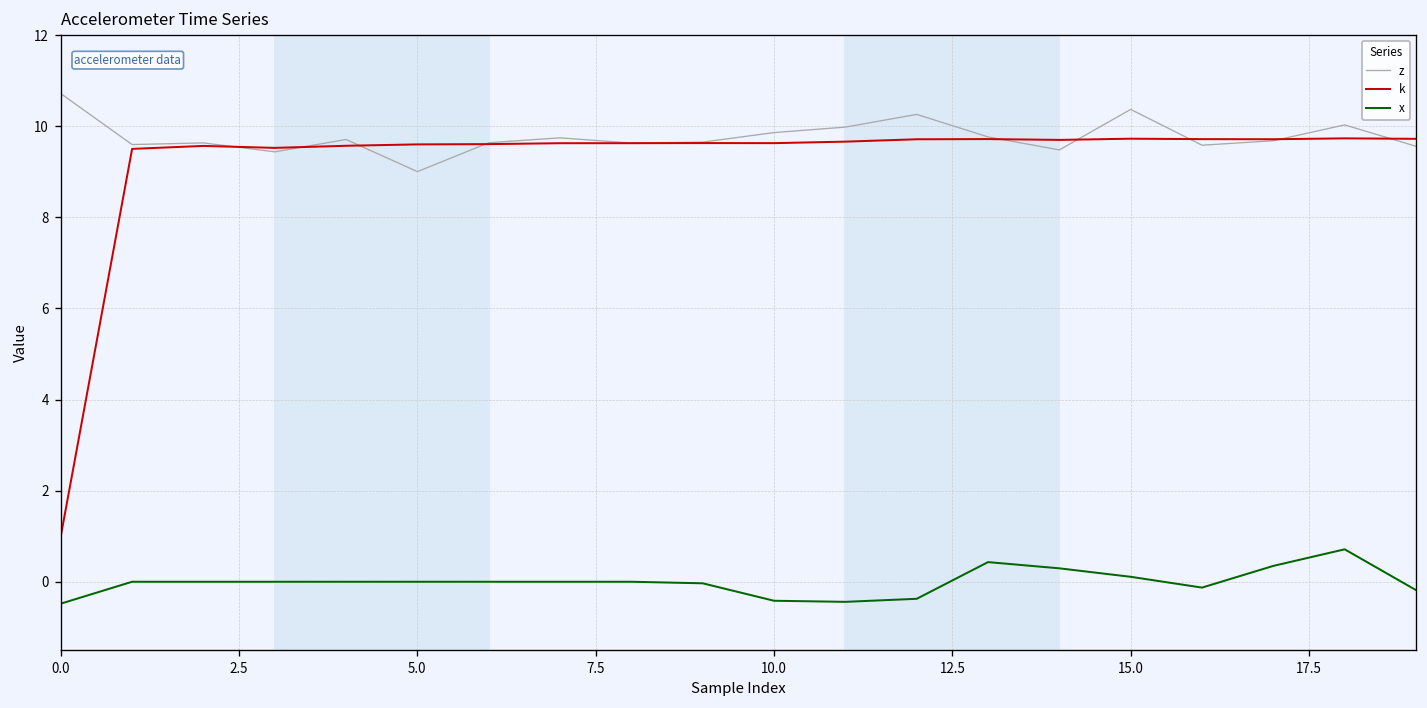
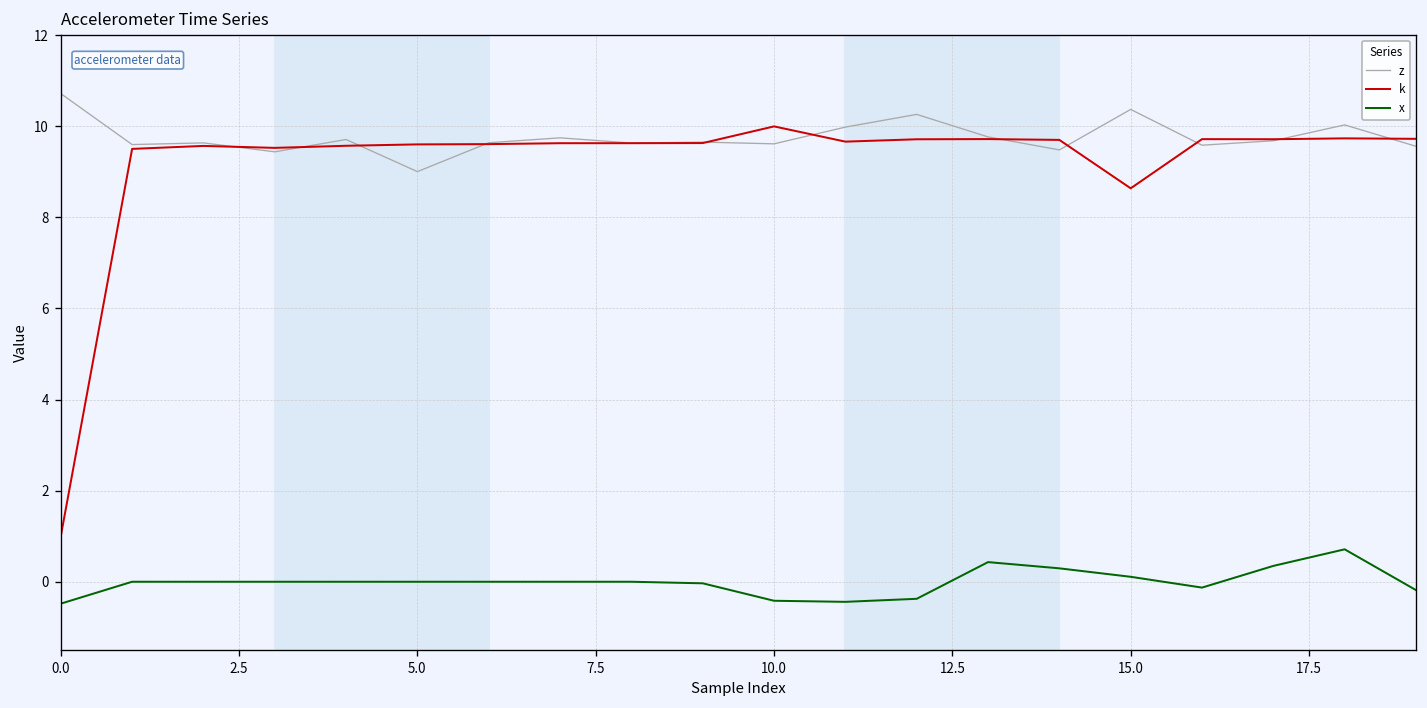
  {
    "z": {
      "0.0": 10.7,
      "5.0": 9.0,
-     "10.0": 9.9,
+     "10.0": 9.6,
      "15.0": 10.4
    },
    "k": {
      "0.0": 1.0,
      "5.0": 9.6,
-     "10.0": 9.6,
-     "15.0": 9.7
+     "10.0": 10.0,
+     "15.0": 8.6
    },
    "x": {
      "0.0": -0.5,
      "5.0": 0.0,
      "10.0": -0.4,
      "15.0": 0.1
    }
  }
